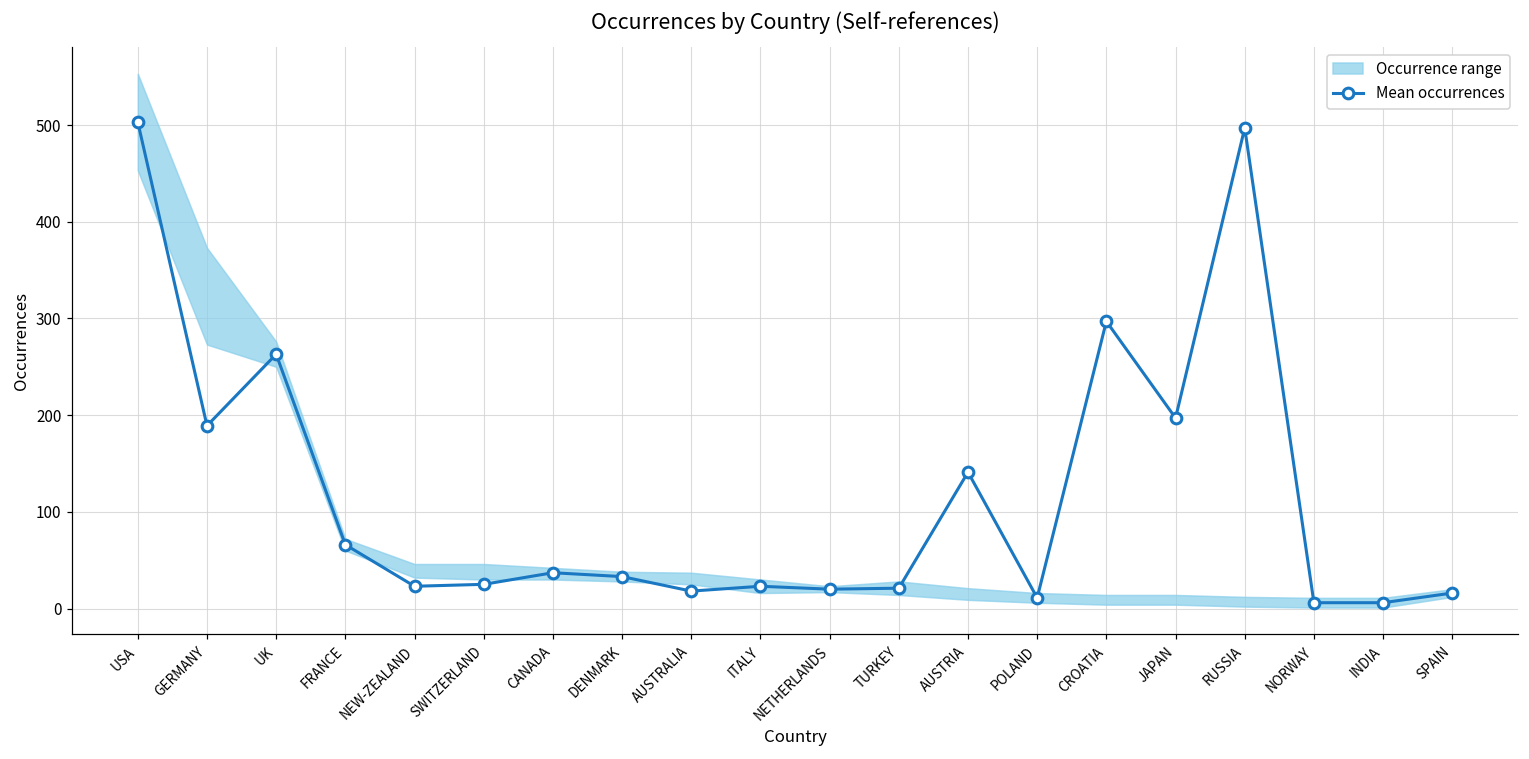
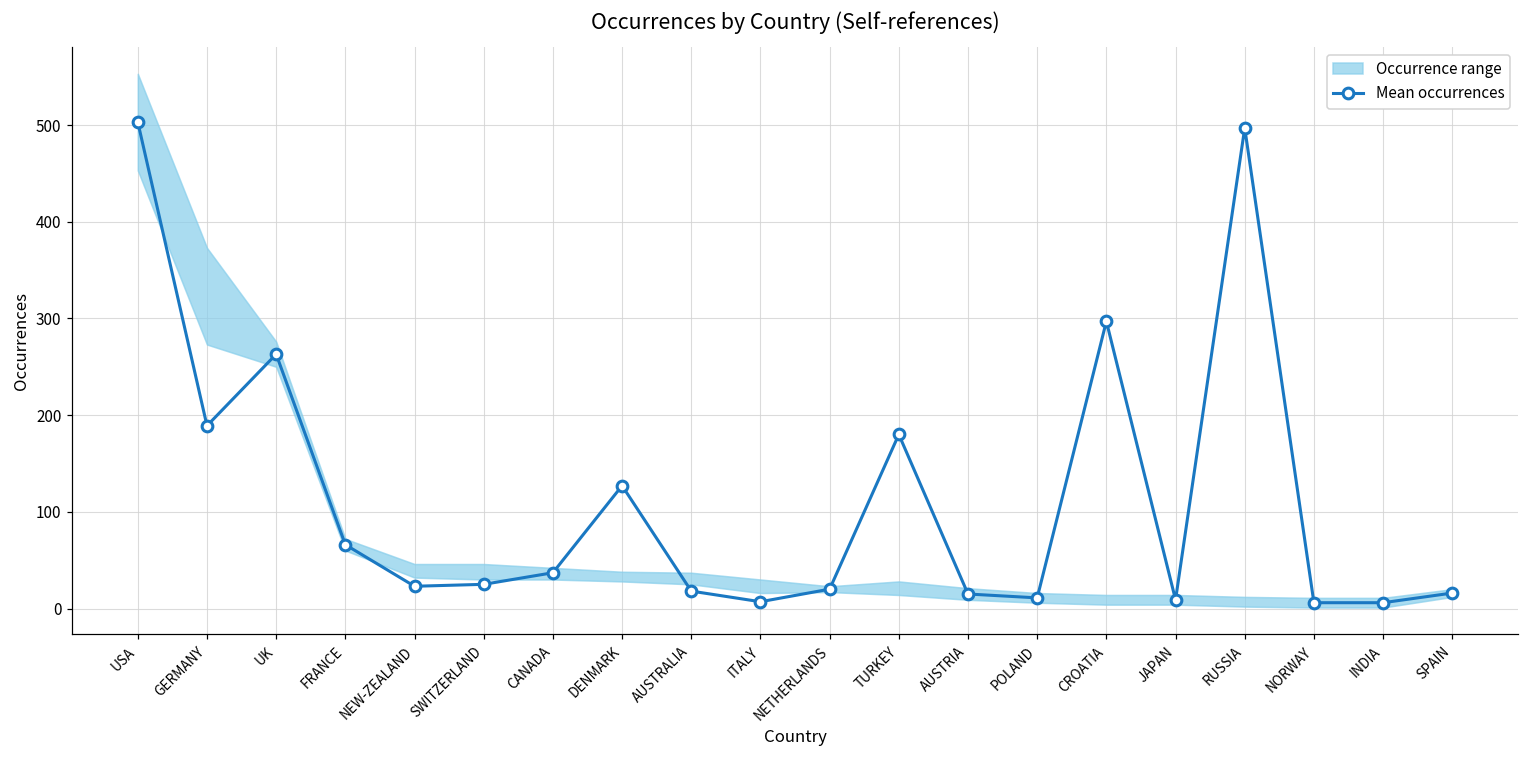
  {
    "Mean occurrences": {
      "USA": 500,
      "GERMANY": 190,
      "UK": 260,
      "FRANCE": 70,
      "NEW-ZEALAND": 20,
      "SWITZERLAND": 30,
      "CANADA": 40,
-     "DENMARK": 30,
+     "DENMARK": 130,
      "AUSTRALIA": 20,
-     "ITALY": 20,
+     "ITALY": 10,
      "NETHERLANDS": 20,
-     "TURKEY": 20,
-     "AUSTRIA": 140,
+     "TURKEY": 180,
+     "AUSTRIA": 20,
      "POLAND": 10,
      "CROATIA": 300,
-     "JAPAN": 200,
+     "JAPAN": 10,
      "RUSSIA": 500,
      "NORWAY": 10,
      "INDIA": 10,
      "SPAIN": 20
    }
  }
